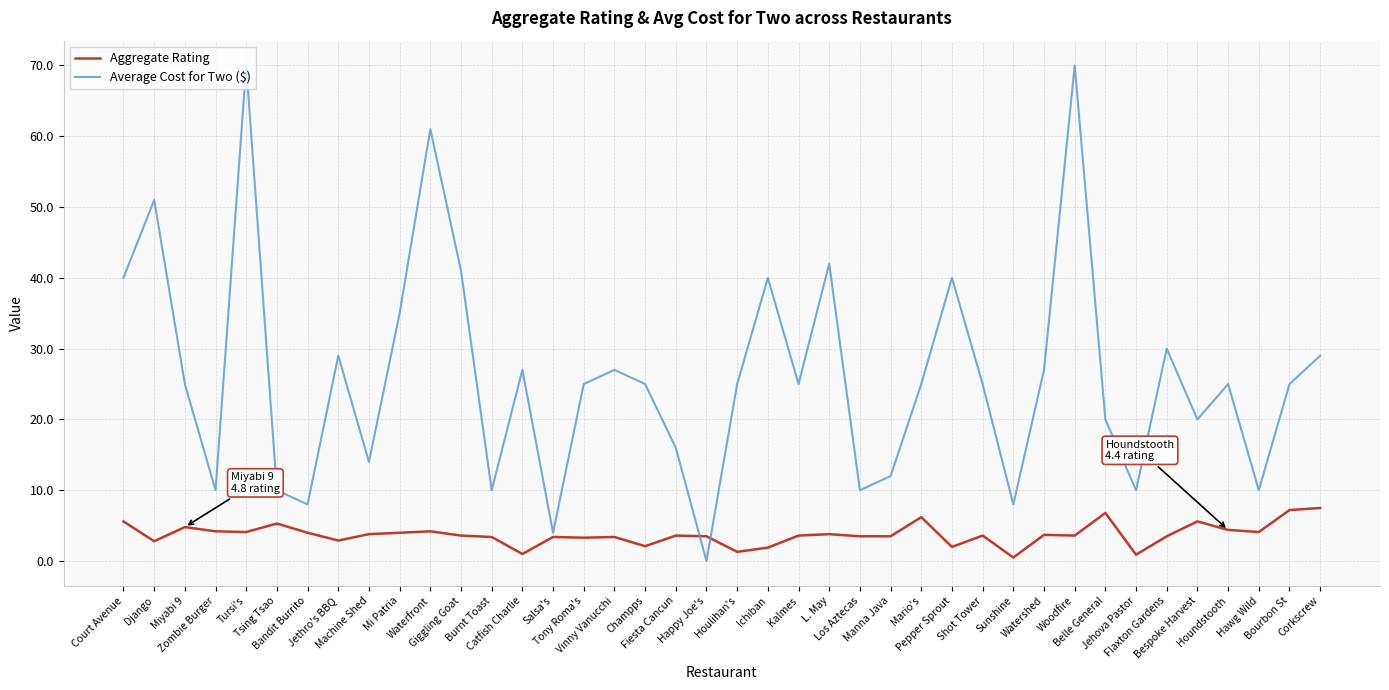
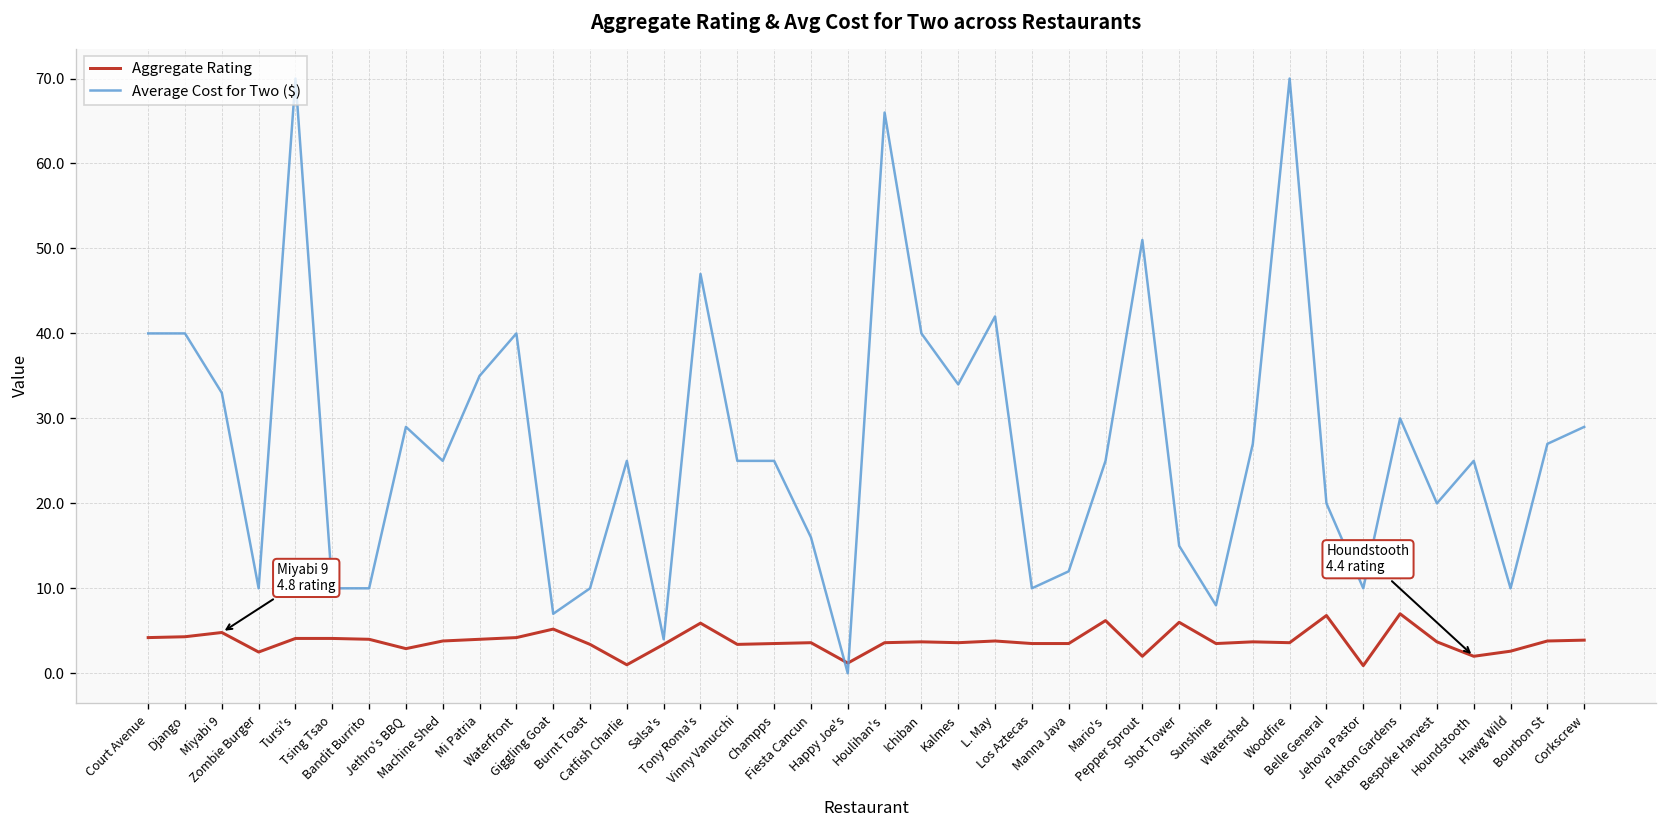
  {
    "Aggregate Rating": {
-     "Court Avenue": 6,
-     "Django": 3,
+     "Court Avenue": 4,
+     "Django": 4,
      "Miyabi 9": 5,
-     "Zombie Burger": 4,
+     "Zombie Burger": 3,
      "Tursi's": 4,
-     "Tsing Tsao": 5,
+     "Tsing Tsao": 4,
      "Bandit Burrito": 4,
      "Jethro's BBQ": 3,
      "Machine Shed": 4,
      "Mi Patria": 4,
      "Waterfront": 4,
-     "Giggling Goat": 4,
+     "Giggling Goat": 5,
      "Burnt Toast": 3,
      "Catfish Charlie": 1,
      "Salsa's": 3,
-     "Tony Roma's": 3,
+     "Tony Roma's": 6,
      "Vinny Vanucchi": 3,
-     "Champps": 2,
+     "Champps": 4,
      "Fiesta Cancun": 4,
-     "Happy Joe's": 4,
-     "Houlihan's": 1,
-     "Ichiban": 2,
+     "Happy Joe's": 1,
+     "Houlihan's": 4,
+     "Ichiban": 4,
      "Kalmes": 4,
      "L. May": 4,
      "Los Aztecas": 4,
      "Manna Java": 4,
      "Mario's": 6,
      "Pepper Sprout": 2,
-     "Shot Tower": 4,
-     "Sunshine": 1,
+     "Shot Tower": 6,
+     "Sunshine": 4,
      "Watershed": 4,
      "Woodfire": 4,
      "Jehova Pastor": 1,
-     "Flaxton Gardens": 4,
-     "Bespoke Harvest": 6,
-     "Houndstooth": 4,
-     "Hawg Wild": 4,
-     "Bourbon St": 7,
-     "Corkscrew": 8
+     "Flaxton Gardens": 7,
+     "Bespoke Harvest": 4,
+     "Houndstooth": 2,
+     "Hawg Wild": 3,
+     "Bourbon St": 4,
+     "Corkscrew": 4
    },
    "Average Cost for Two ($)": {
      "Court Avenue": 40,
-     "Django": 51,
-     "Miyabi 9": 25,
-     "Bandit Burrito": 8,
+     "Django": 40,
+     "Miyabi 9": 33,
+     "Bandit Burrito": 10,
      "Jethro's BBQ": 29,
-     "Machine Shed": 14,
+     "Machine Shed": 25,
      "Mi Patria": 35,
-     "Waterfront": 61,
-     "Giggling Goat": 41,
+     "Waterfront": 40,
+     "Giggling Goat": 7,
      "Burnt Toast": 10,
-     "Catfish Charlie": 27,
+     "Catfish Charlie": 25,
      "Salsa's": 4,
-     "Tony Roma's": 25,
-     "Vinny Vanucchi": 27,
+     "Tony Roma's": 47,
+     "Vinny Vanucchi": 25,
      "Champps": 25,
      "Fiesta Cancun": 16,
      "Happy Joe's": 0,
-     "Houlihan's": 25,
+     "Houlihan's": 66,
      "Ichiban": 40,
-     "Kalmes": 25,
+     "Kalmes": 34,
      "L. May": 42,
      "Los Aztecas": 10,
      "Manna Java": 12,
      "Mario's": 25,
-     "Pepper Sprout": 40,
-     "Shot Tower": 25,
+     "Pepper Sprout": 51,
+     "Shot Tower": 15,
      "Sunshine": 8,
      "Watershed": 27,
      "Woodfire": 70,
      "Belle General": 20,
      "Flaxton Gardens": 30,
      "Bespoke Harvest": 20,
      "Houndstooth": 25,
      "Hawg Wild": 10,
-     "Bourbon St": 25,
+     "Bourbon St": 27,
      "Corkscrew": 29
    }
  }
